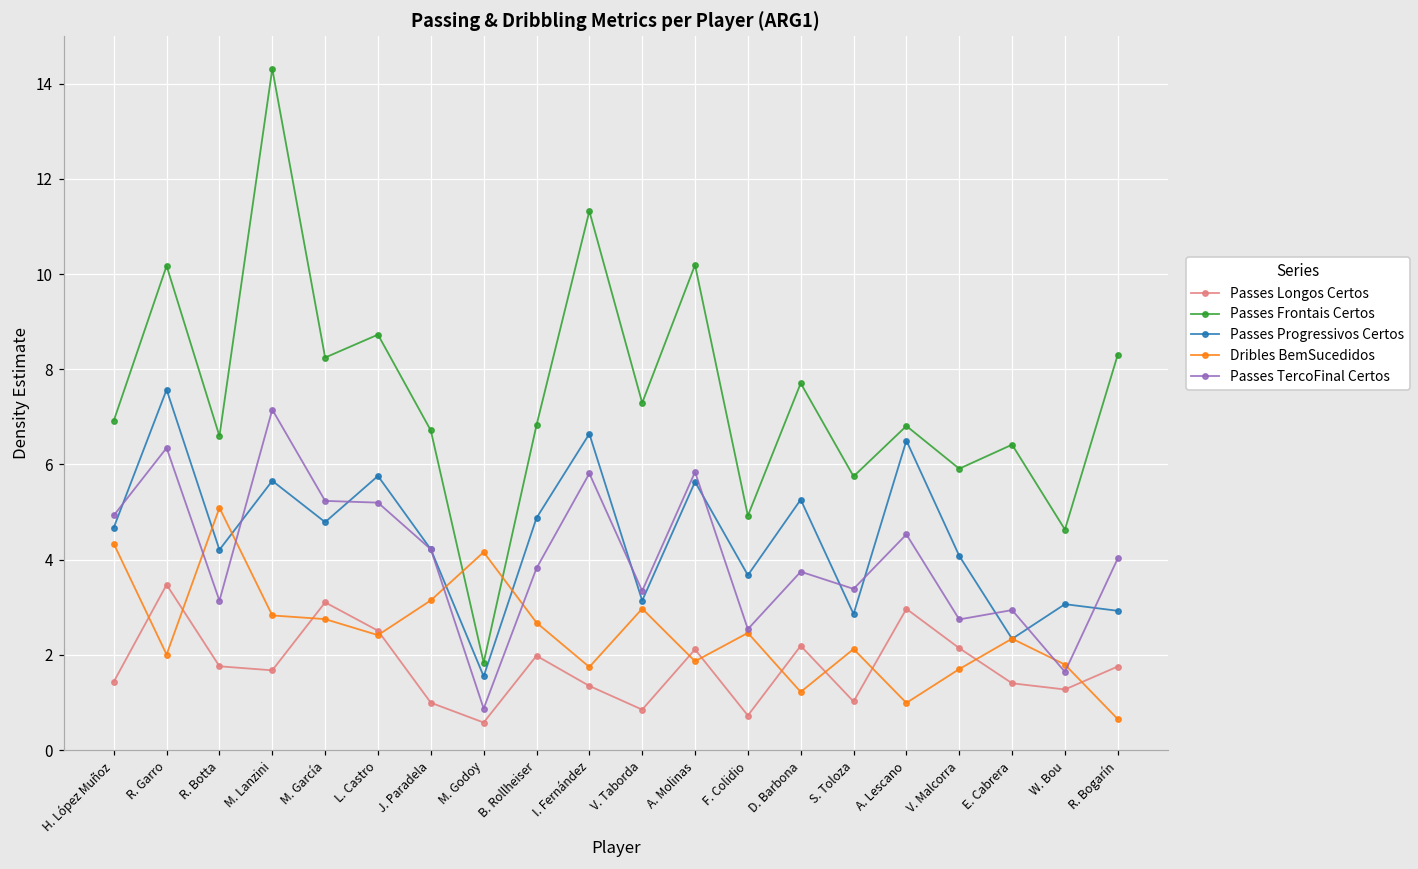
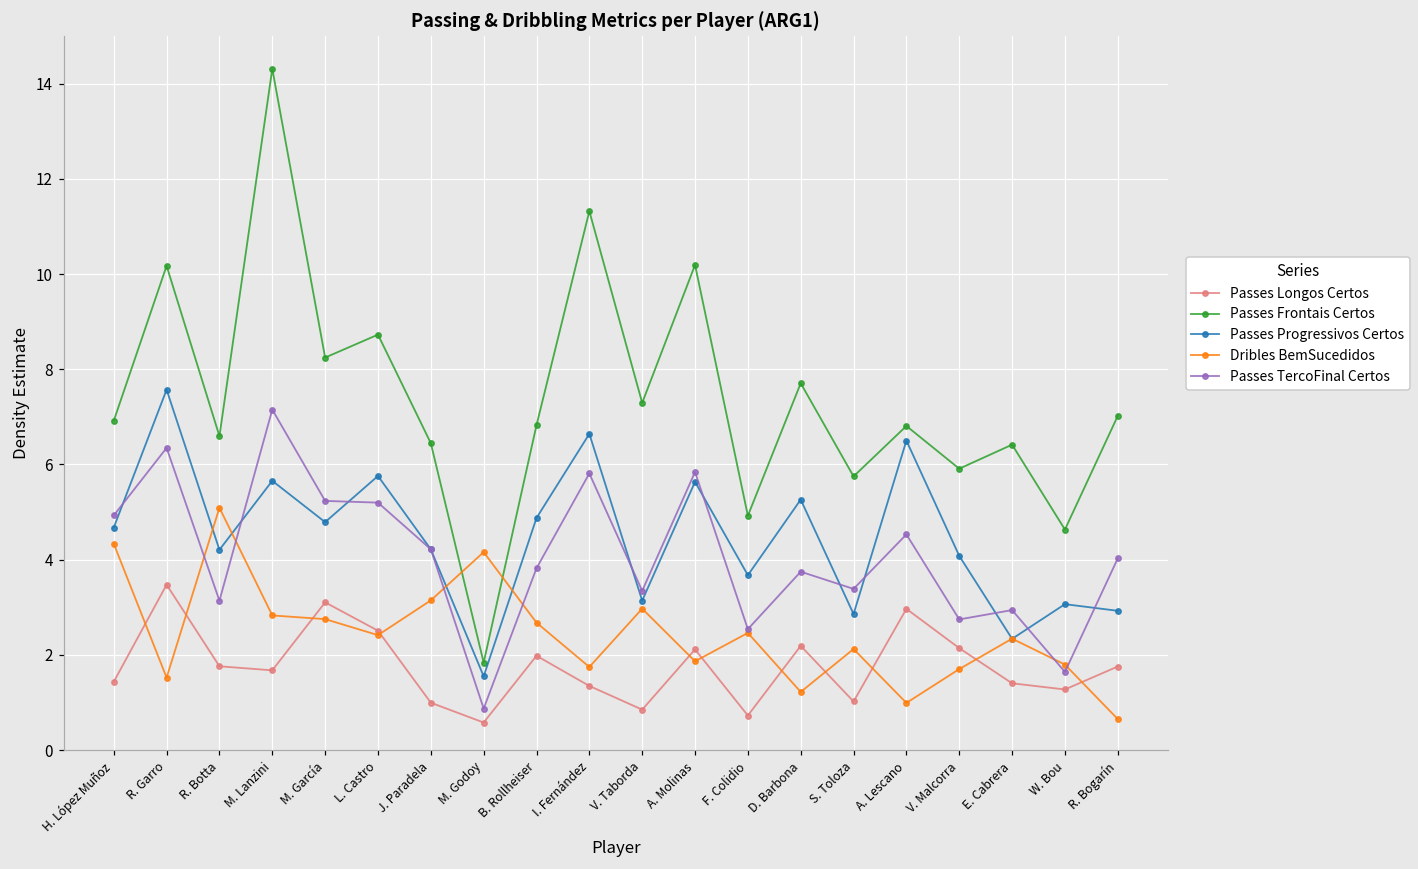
  {
    "Passes Longos Certos": {
      "H. López Muñoz": 1.4,
      "R. Garro": 3.5,
      "R. Botta": 1.8,
      "M. Lanzini": 1.7,
      "M. García": 3.1,
      "L. Castro": 2.5,
      "J. Paradela": 1.0,
      "M. Godoy": 0.6,
      "B. Rollheiser": 2.0,
      "I. Fernández": 1.3,
      "V. Taborda": 0.8,
      "A. Molinas": 2.1,
      "F. Colidio": 0.7,
      "D. Barbona": 2.2,
      "S. Toloza": 1.0,
      "A. Lescano": 3.0,
      "V. Malcorra": 2.1,
      "E. Cabrera": 1.4,
      "W. Bou": 1.3,
      "R. Bogarín": 1.8
    },
    "Passes Frontais Certos": {
      "H. López Muñoz": 6.9,
      "R. Garro": 10.2,
      "R. Botta": 6.6,
      "M. Lanzini": 14.3,
      "M. García": 8.2,
      "L. Castro": 8.7,
-     "J. Paradela": 6.7,
+     "J. Paradela": 6.4,
      "M. Godoy": 1.8,
      "B. Rollheiser": 6.8,
      "I. Fernández": 11.3,
      "V. Taborda": 7.3,
      "A. Molinas": 10.2,
      "F. Colidio": 4.9,
      "D. Barbona": 7.7,
      "S. Toloza": 5.7,
      "A. Lescano": 6.8,
      "V. Malcorra": 5.9,
      "E. Cabrera": 6.4,
      "W. Bou": 4.6,
-     "R. Bogarín": 8.3
+     "R. Bogarín": 7.0
    },
    "Passes Progressivos Certos": {
      "H. López Muñoz": 4.7,
      "R. Garro": 7.6,
      "R. Botta": 4.2,
      "M. Lanzini": 5.7,
      "M. García": 4.8,
      "L. Castro": 5.8,
      "M. Godoy": 1.5,
      "B. Rollheiser": 4.9,
      "I. Fernández": 6.6,
      "V. Taborda": 3.1,
      "A. Molinas": 5.6,
      "F. Colidio": 3.7,
      "D. Barbona": 5.3,
      "S. Toloza": 2.9,
      "A. Lescano": 6.5,
      "V. Malcorra": 4.1,
      "W. Bou": 3.1,
      "R. Bogarín": 2.9
    },
    "Dribles BemSucedidos": {
      "H. López Muñoz": 4.3,
-     "R. Garro": 2.0,
+     "R. Garro": 1.5,
      "R. Botta": 5.1,
      "M. Lanzini": 2.8,
      "M. García": 2.8,
      "L. Castro": 2.4,
      "J. Paradela": 3.1,
      "M. Godoy": 4.2,
      "B. Rollheiser": 2.7,
      "I. Fernández": 1.7,
      "V. Taborda": 3.0,
      "A. Molinas": 1.9,
      "F. Colidio": 2.5,
      "D. Barbona": 1.2,
      "S. Toloza": 2.1,
      "A. Lescano": 1.0,
      "V. Malcorra": 1.7,
      "W. Bou": 1.8,
      "R. Bogarín": 0.6
    },
    "Passes TercoFinal Certos": {
      "H. López Muñoz": 4.9,
      "R. Garro": 6.3,
      "R. Botta": 3.1,
      "M. Lanzini": 7.2,
      "M. García": 5.2,
      "L. Castro": 5.2,
      "M. Godoy": 0.9,
      "B. Rollheiser": 3.8,
      "I. Fernández": 5.8,
      "V. Taborda": 3.3,
      "A. Molinas": 5.8,
      "F. Colidio": 2.5,
      "D. Barbona": 3.7,
      "S. Toloza": 3.4,
      "A. Lescano": 4.5,
      "V. Malcorra": 2.7,
      "E. Cabrera": 2.9,
      "W. Bou": 1.6,
      "R. Bogarín": 4.0
    }
  }
